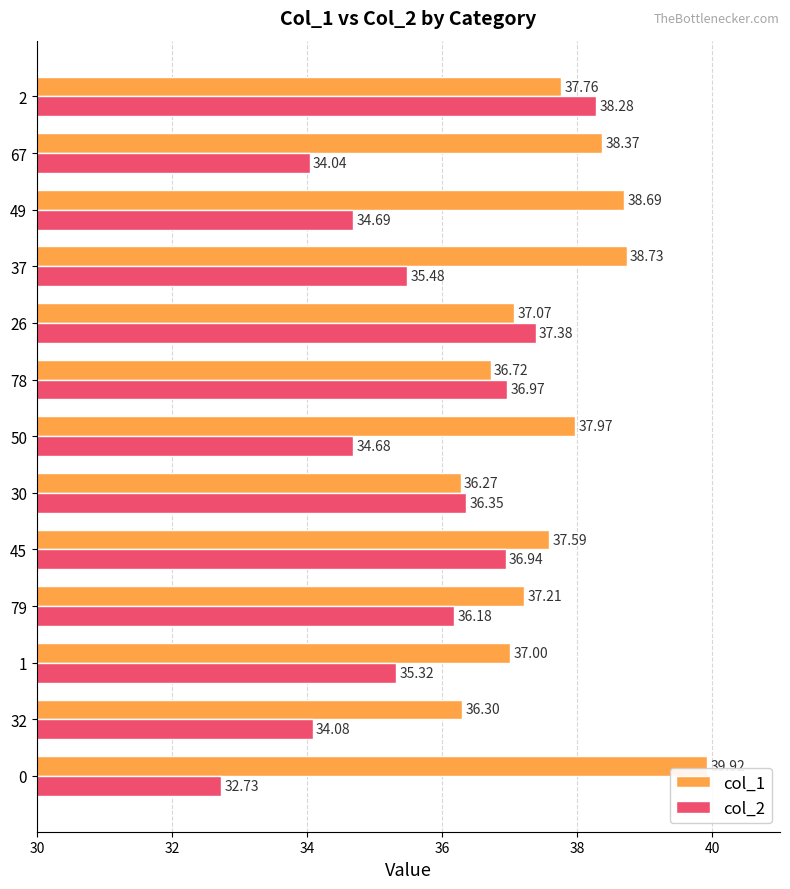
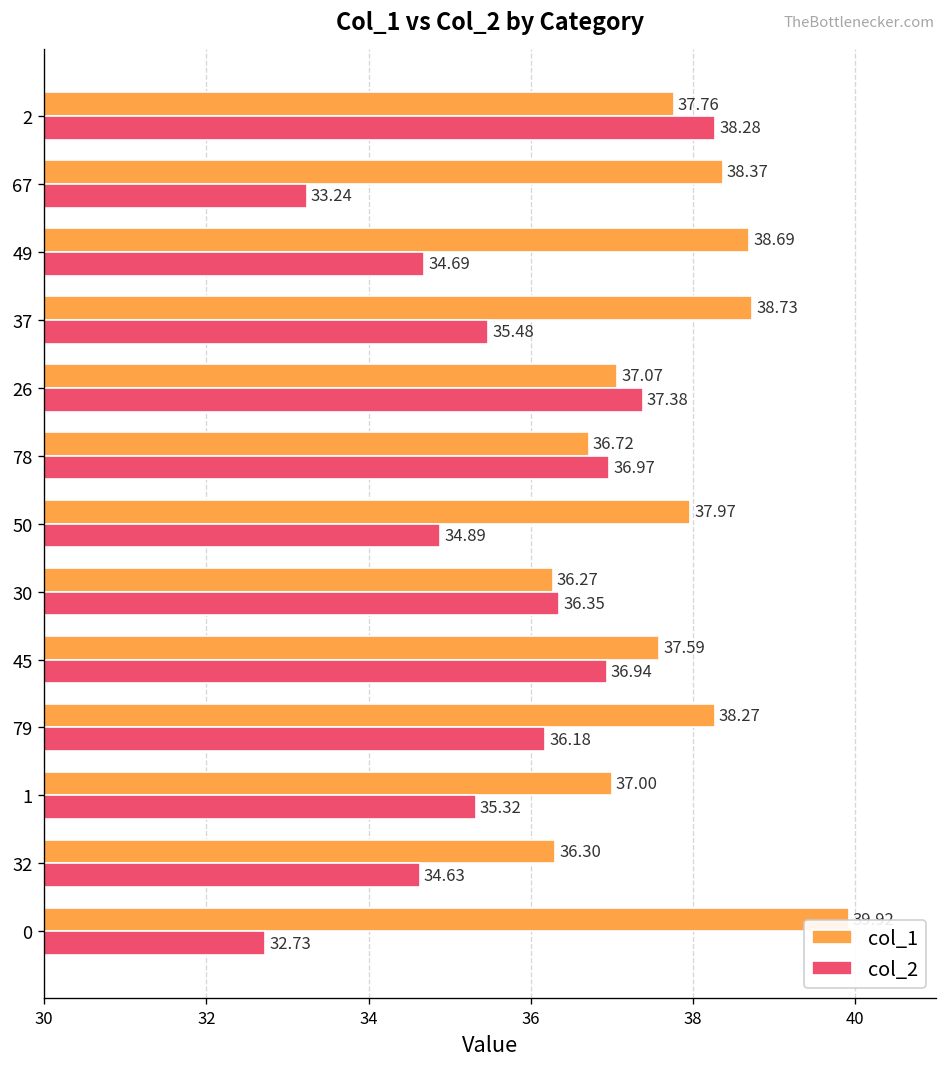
  {
    "col_1": {
      "2": 37.76,
      "67": 38.37,
      "49": 38.69,
      "37": 38.73,
      "26": 37.07,
      "78": 36.72,
      "50": 37.97,
      "30": 36.27,
      "45": 37.59,
-     "79": 37.21,
+     "79": 38.27,
      "1": 37.00,
      "32": 36.30
    },
    "col_2": {
      "2": 38.28,
-     "67": 34.04,
+     "67": 33.24,
      "49": 34.69,
      "37": 35.48,
      "26": 37.38,
      "78": 36.97,
-     "50": 34.68,
+     "50": 34.89,
      "30": 36.35,
      "45": 36.94,
      "79": 36.18,
      "1": 35.32,
-     "32": 34.08,
+     "32": 34.63,
      "0": 32.73
    }
  }
